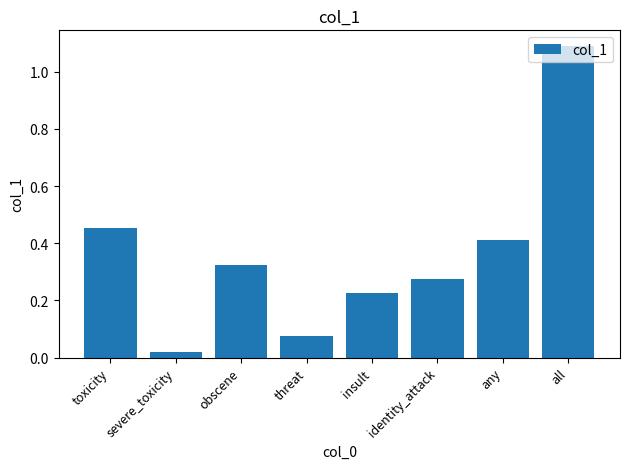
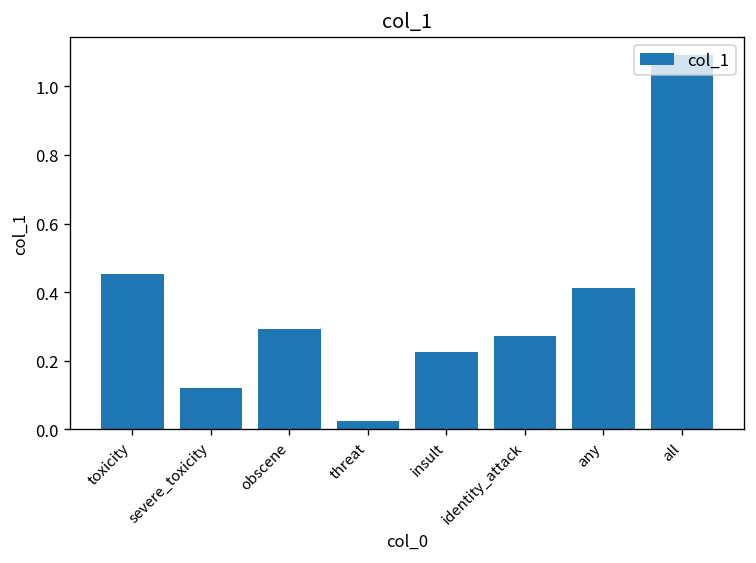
  {
    "toxicity": 0.45,
-   "severe_toxicity": 0.02,
-   "obscene": 0.32,
-   "threat": 0.08,
+   "severe_toxicity": 0.12,
+   "obscene": 0.29,
+   "threat": 0.02,
    "insult": 0.23,
    "identity_attack": 0.27,
    "any": 0.41
  }
